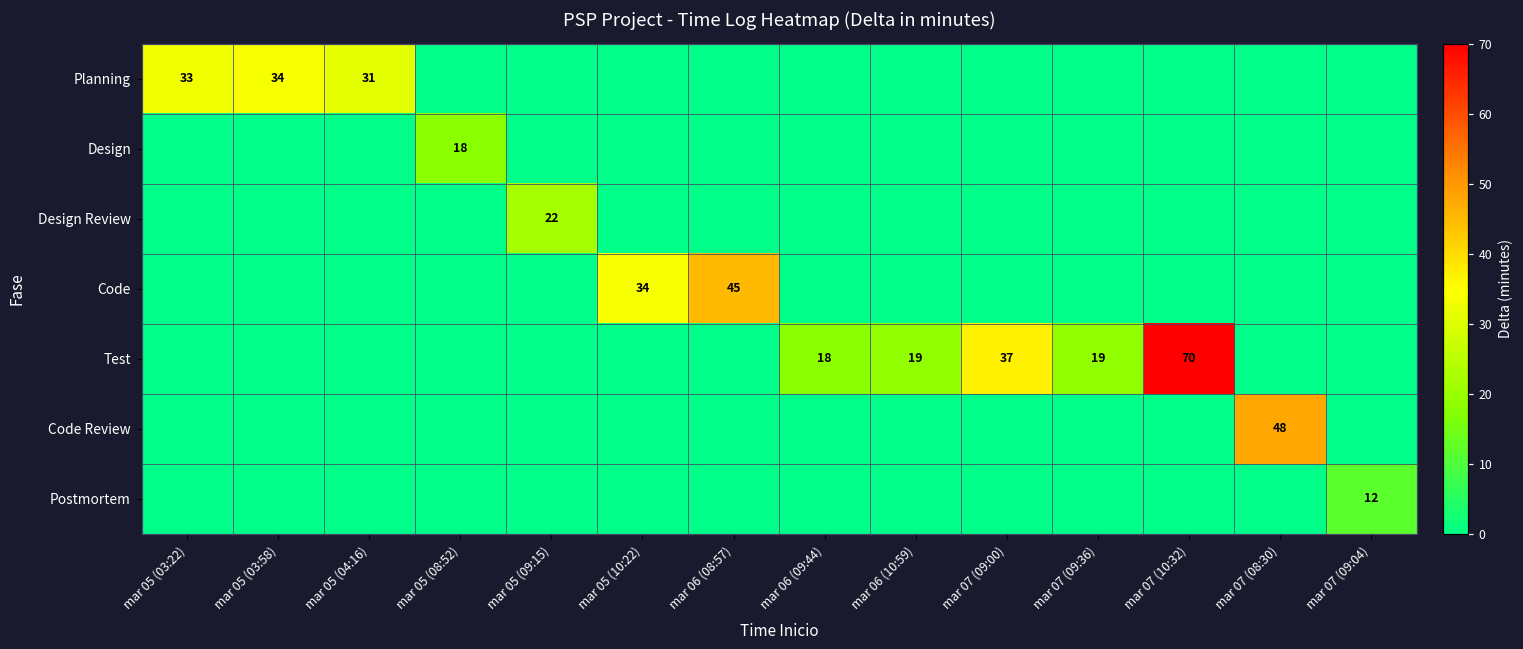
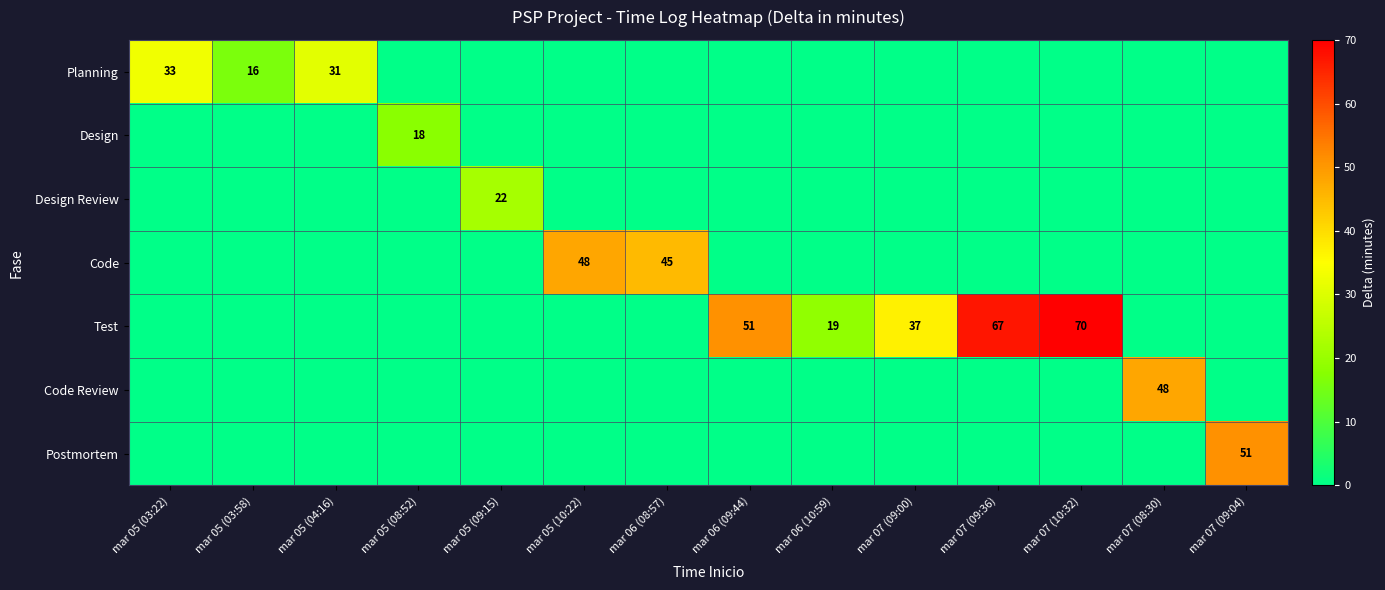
  {
    "Planning": {
      "mar 05 (03:22)": 33,
-     "mar 05 (03:58)": 34,
+     "mar 05 (03:58)": 16,
      "mar 05 (04:16)": 31
    },
    "Design": {
      "mar 05 (08:52)": 18
    },
    "Design Review": {
      "mar 05 (09:15)": 22
    },
    "Code": {
-     "mar 05 (10:22)": 34,
+     "mar 05 (10:22)": 48,
      "mar 06 (08:57)": 45
    },
    "Test": {
-     "mar 06 (09:44)": 18,
+     "mar 06 (09:44)": 51,
      "mar 06 (10:59)": 19,
      "mar 07 (09:00)": 37,
-     "mar 07 (09:36)": 19,
+     "mar 07 (09:36)": 67,
      "mar 07 (10:32)": 70
    },
    "Code Review": {
      "mar 07 (08:30)": 48
    },
    "Postmortem": {
-     "mar 07 (09:04)": 12
+     "mar 07 (09:04)": 51
    }
  }
